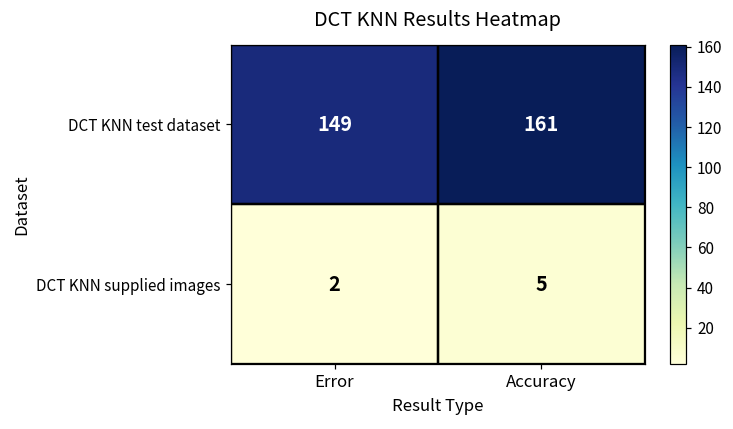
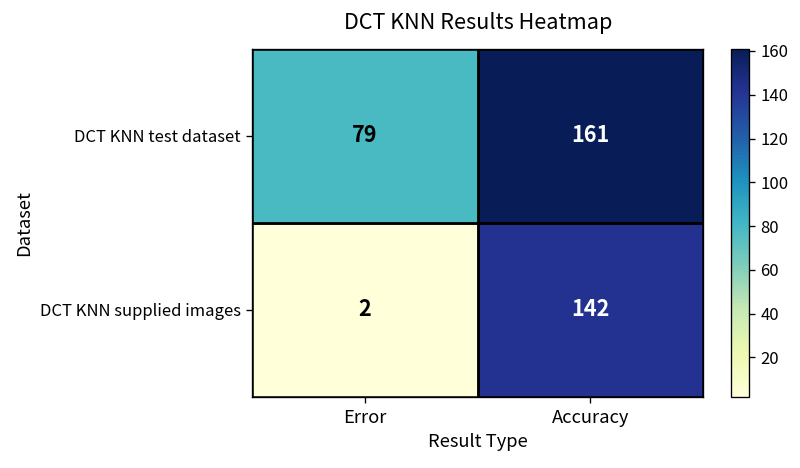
  {
    "DCT KNN test dataset": {
-     "Error": 149,
+     "Error": 79,
      "Accuracy": 161
    },
    "DCT KNN supplied images": {
      "Error": 2,
-     "Accuracy": 5
+     "Accuracy": 142
    }
  }
